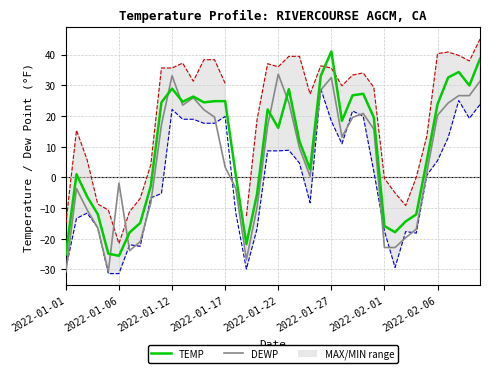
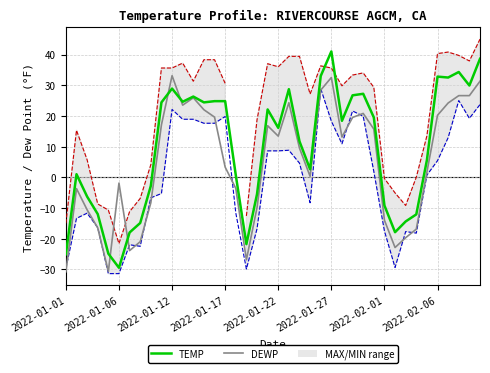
  {
    "TEMP": {
      "2022-01-01": -25,
-     "2022-01-06": -26,
+     "2022-01-06": -30,
      "2022-01-12": 29,
      "2022-01-17": 25,
      "2022-01-22": 16,
      "2022-01-27": 41,
-     "2022-02-01": -16,
-     "2022-02-06": 24
+     "2022-02-01": -9,
+     "2022-02-06": 33
    },
    "DEWP": {
      "2022-01-01": -31,
      "2022-01-06": -2,
      "2022-01-12": 33,
      "2022-01-17": 3,
-     "2022-01-22": 34,
+     "2022-01-22": 13,
      "2022-01-27": 33,
-     "2022-02-01": -23,
+     "2022-02-01": -14,
      "2022-02-06": 20
    }
  }
